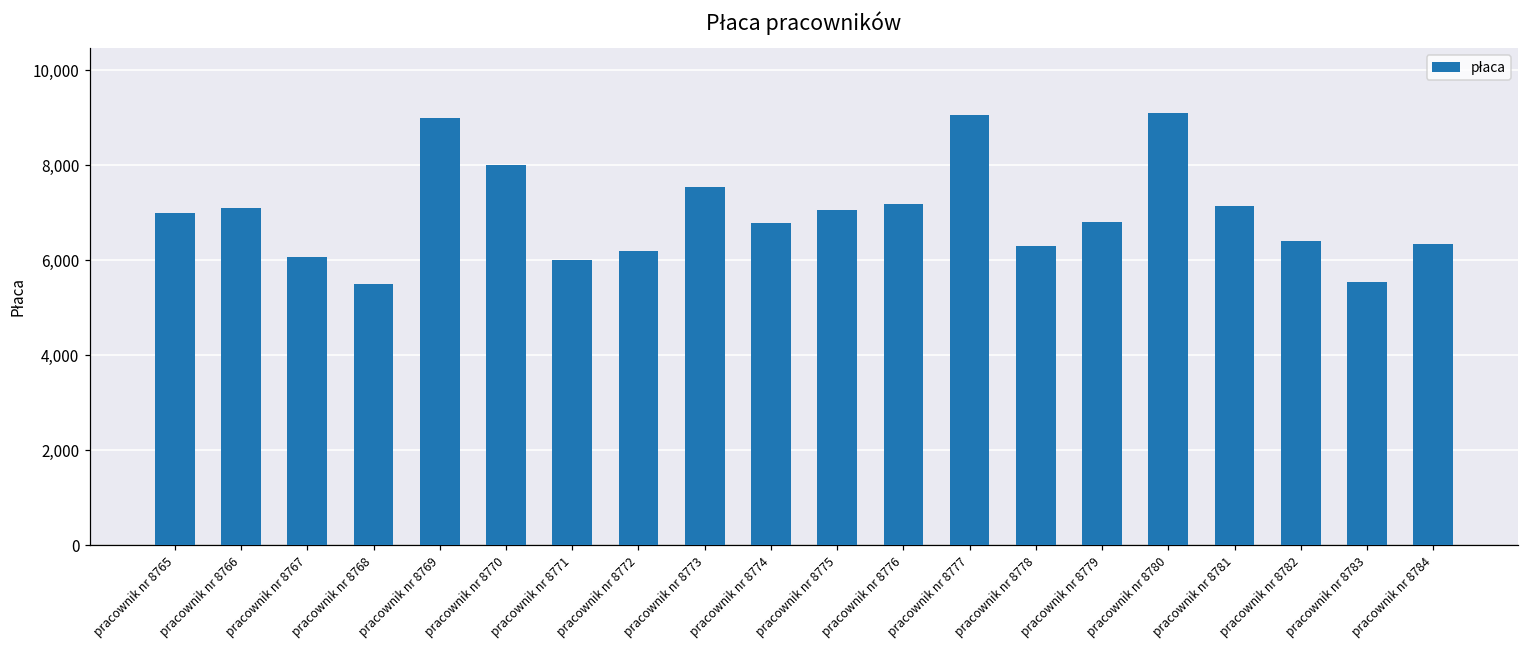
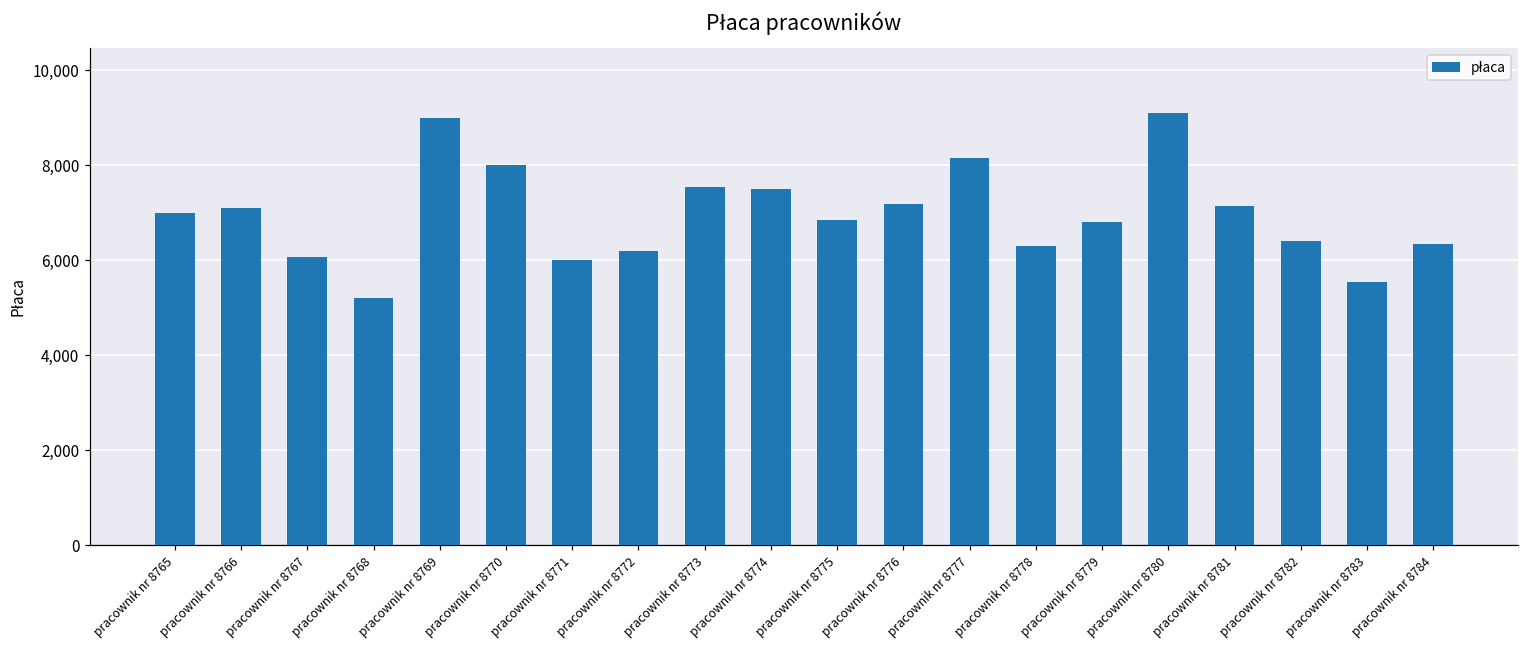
  {
    "pracownik nr 8765": "7,000",
    "pracownik nr 8766": "7,100",
    "pracownik nr 8767": "6,100",
-   "pracownik nr 8768": "5,500",
+   "pracownik nr 8768": "5,200",
    "pracownik nr 8769": "9,000",
    "pracownik nr 8770": "8,000",
    "pracownik nr 8771": "6,000",
    "pracownik nr 8772": "6,200",
    "pracownik nr 8773": "7,600",
-   "pracownik nr 8774": "6,800",
-   "pracownik nr 8775": "7,100",
+   "pracownik nr 8774": "7,500",
+   "pracownik nr 8775": "6,900",
    "pracownik nr 8776": "7,200",
-   "pracownik nr 8777": "9,100",
+   "pracownik nr 8777": "8,200",
    "pracownik nr 8778": "6,300",
    "pracownik nr 8779": "6,800",
    "pracownik nr 8780": "9,100",
    "pracownik nr 8781": "7,200",
    "pracownik nr 8782": "6,400",
    "pracownik nr 8783": "5,600",
    "pracownik nr 8784": "6,400"
  }
